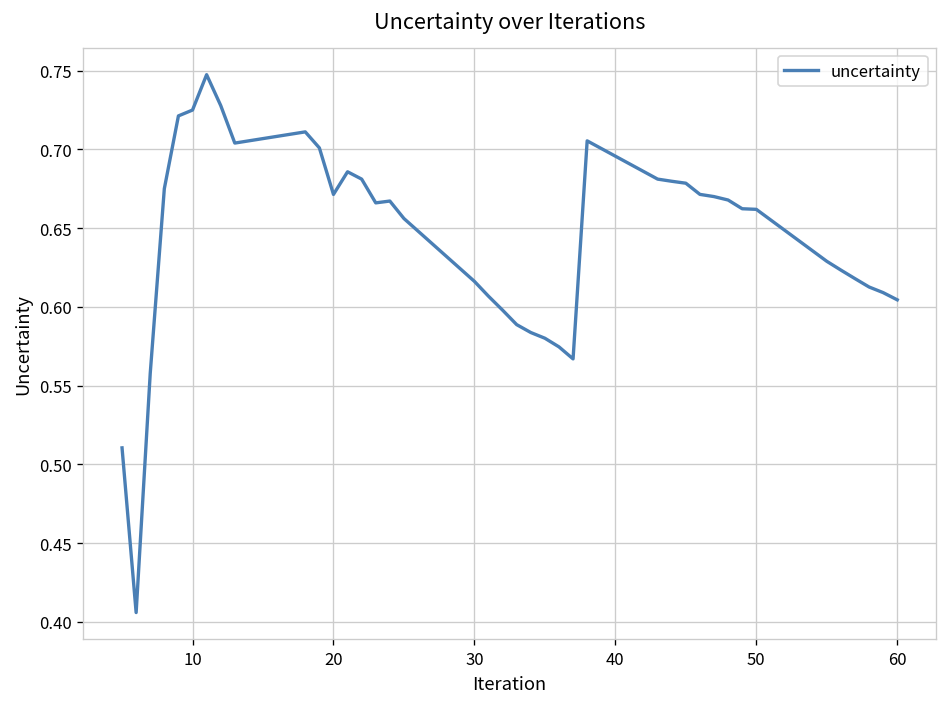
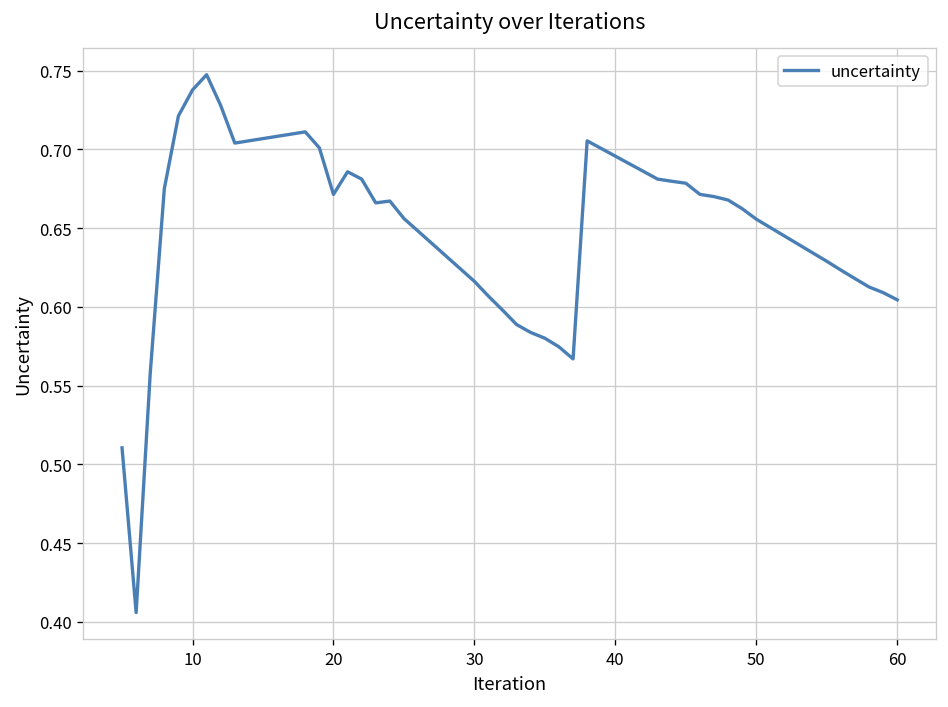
  {
-   "10": 0.725,
+   "10": 0.738,
    "20": 0.671,
    "30": 0.616,
-   "50": 0.662,
+   "50": 0.656,
    "60": 0.604
  }
